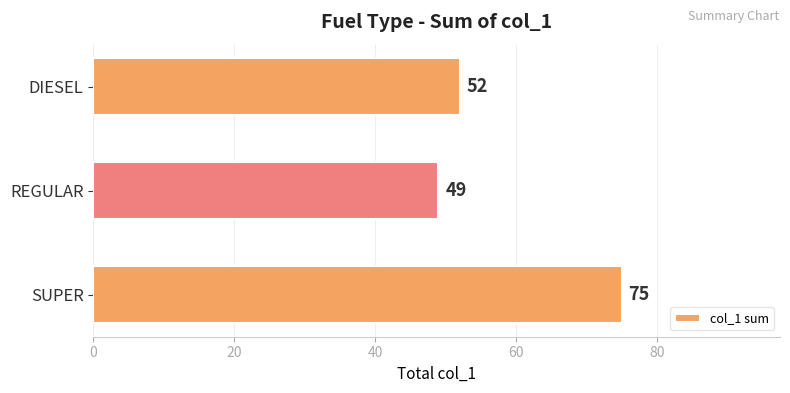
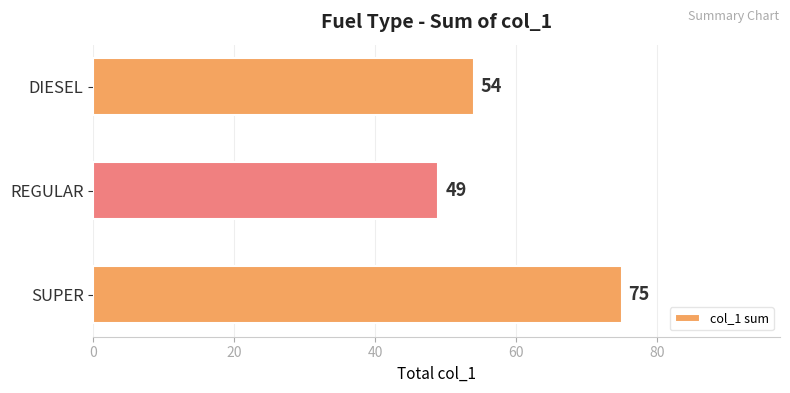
  {
-   "DIESEL": 52,
+   "DIESEL": 54,
    "REGULAR": 49,
    "SUPER": 75
  }
